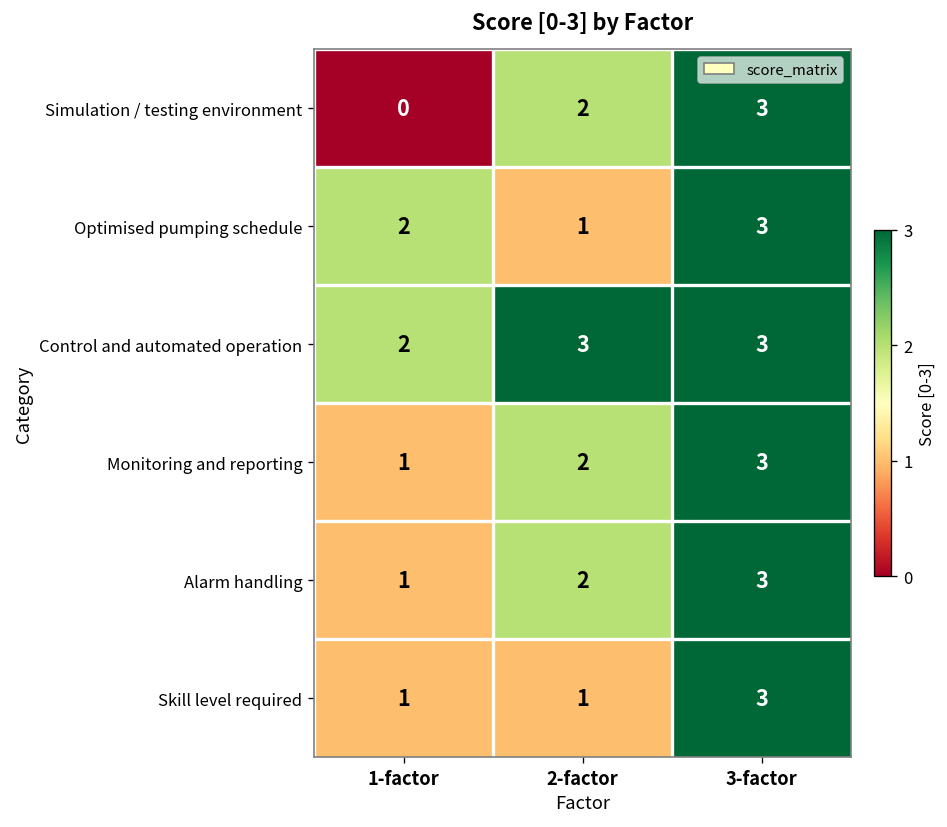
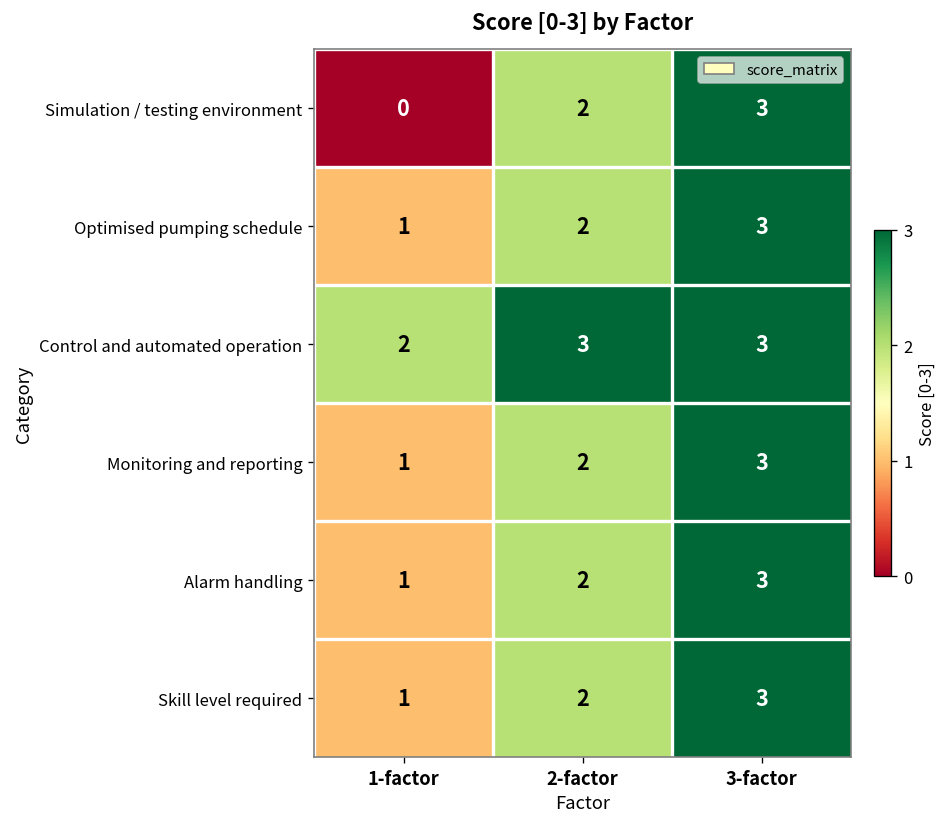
  {
    "Simulation / testing environment": {
      "1-factor": 0,
      "2-factor": 2,
      "3-factor": 3
    },
    "Optimised pumping schedule": {
-     "1-factor": 2,
-     "2-factor": 1,
+     "1-factor": 1,
+     "2-factor": 2,
      "3-factor": 3
    },
    "Control and automated operation": {
      "1-factor": 2,
      "2-factor": 3,
      "3-factor": 3
    },
    "Monitoring and reporting": {
      "1-factor": 1,
      "2-factor": 2,
      "3-factor": 3
    },
    "Alarm handling": {
      "1-factor": 1,
      "2-factor": 2,
      "3-factor": 3
    },
    "Skill level required": {
      "1-factor": 1,
-     "2-factor": 1,
+     "2-factor": 2,
      "3-factor": 3
    }
  }
